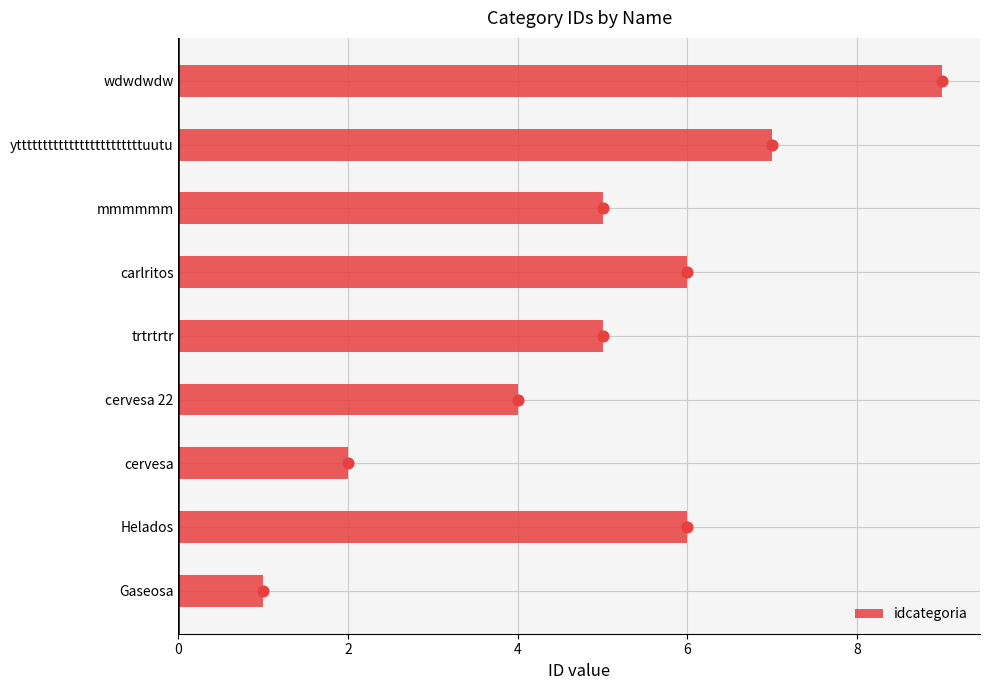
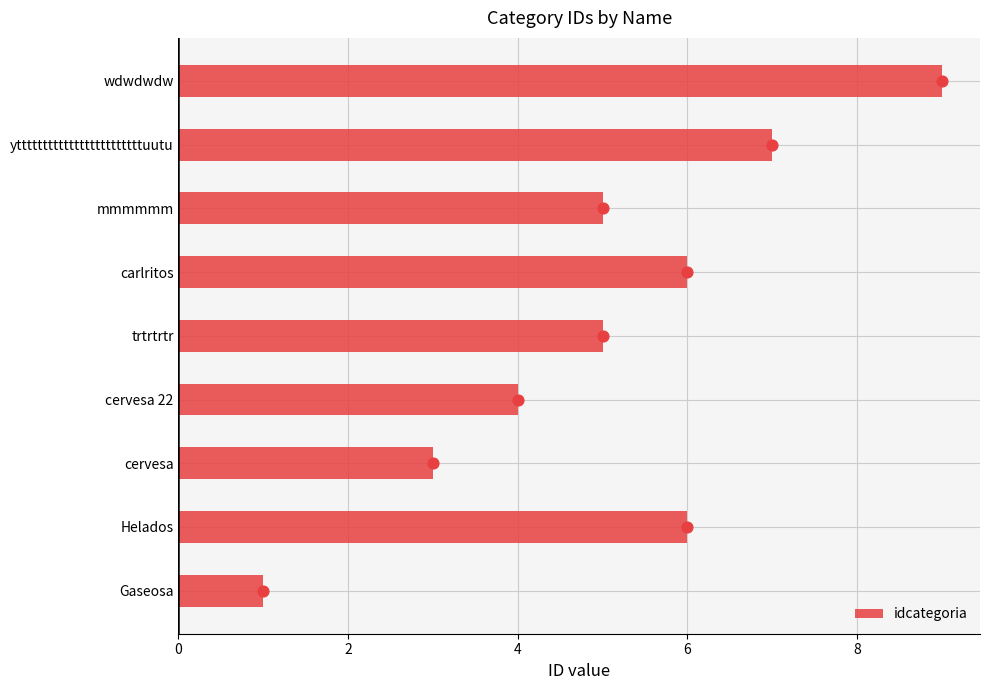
  {
    "wdwdwdw": 9,
    "yttttttttttttttttttttttttuutu": 7,
    "mmmmmm": 5,
    "carlritos": 6,
    "trtrtrtr": 5,
    "cervesa 22": 4,
-   "cervesa": 2,
+   "cervesa": 3,
    "Helados": 6,
    "Gaseosa": 1
  }
